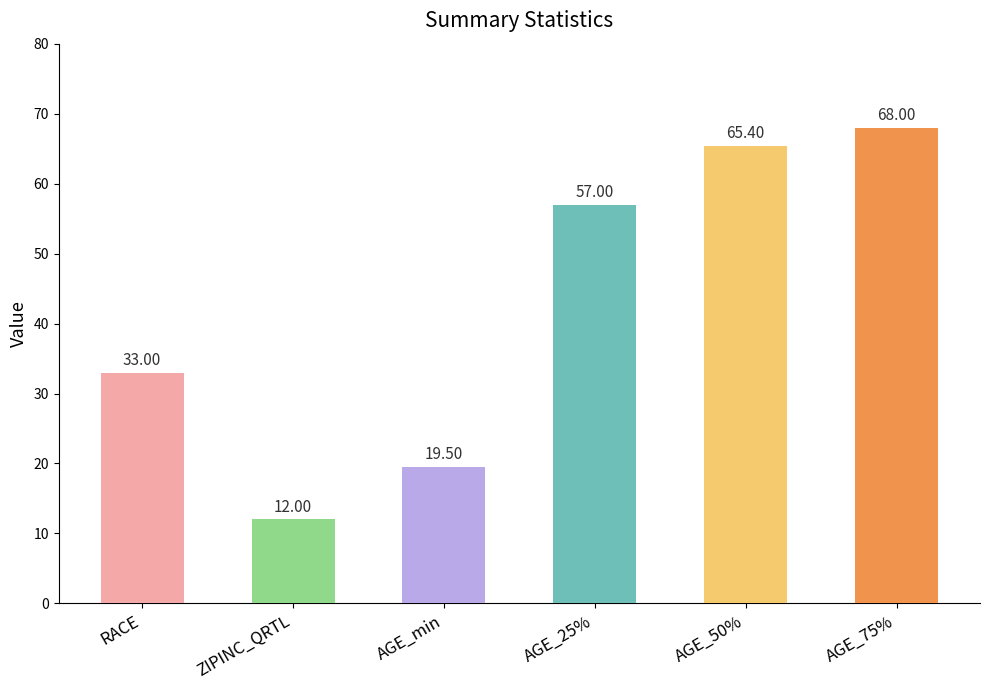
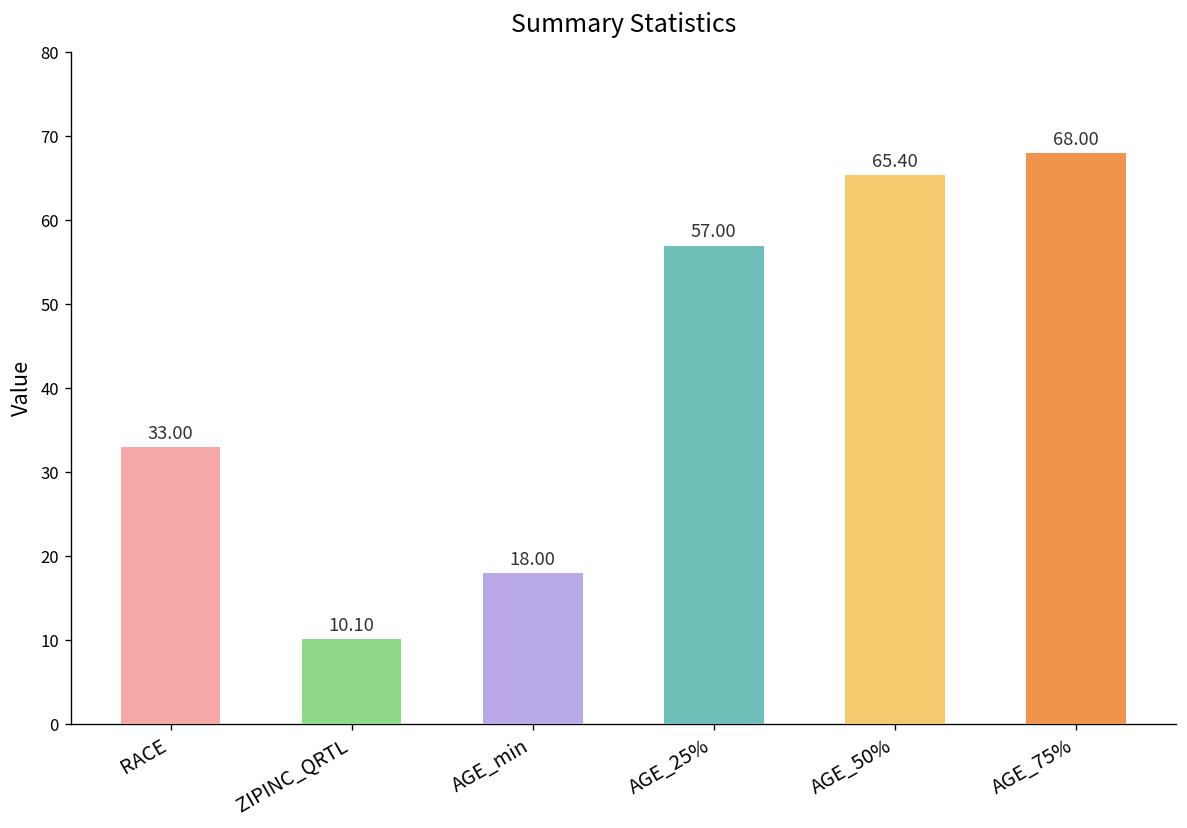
  {
    "RACE": 33.00,
-   "ZIPINC_QRTL": 12.00,
-   "AGE_min": 19.50,
+   "ZIPINC_QRTL": 10.10,
+   "AGE_min": 18.00,
    "AGE_25%": 57.00,
    "AGE_50%": 65.40,
    "AGE_75%": 68.00
  }
